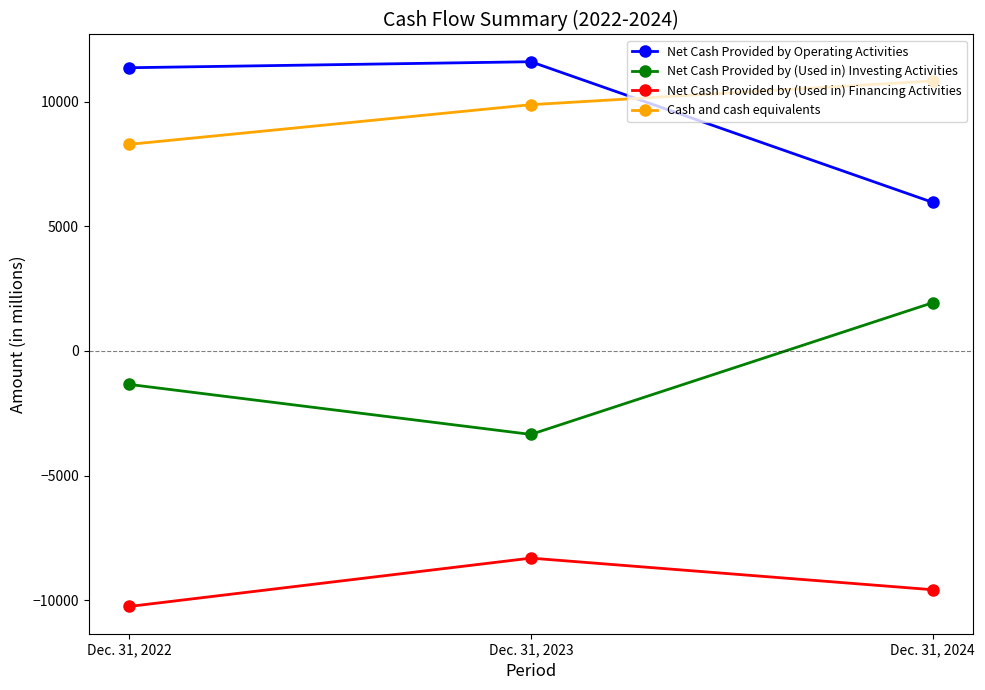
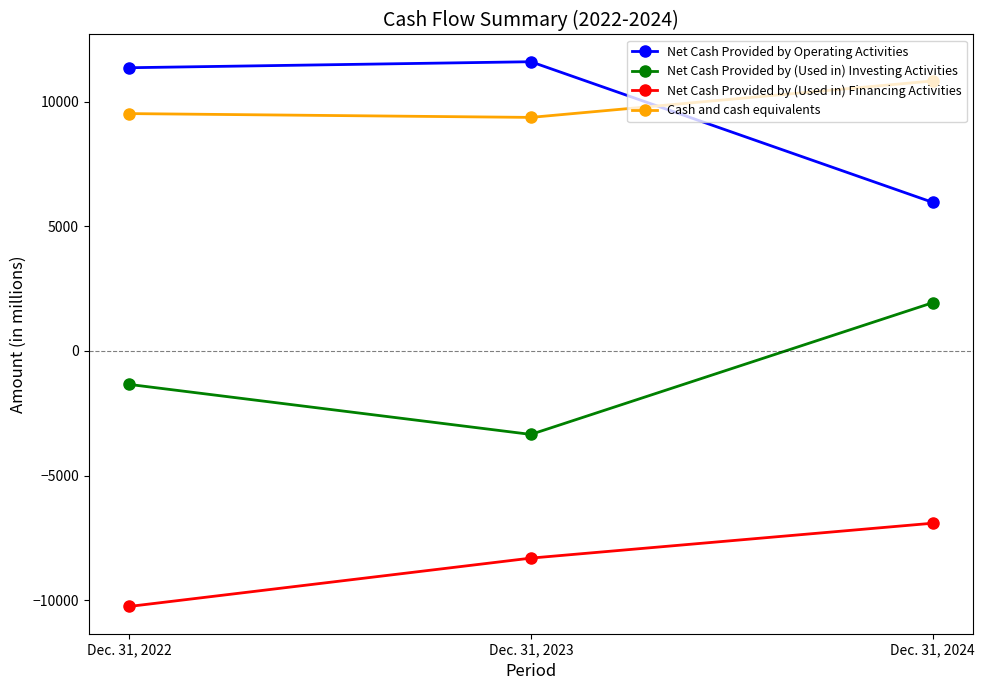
  {
    "Net Cash Provided by Operating Activities": {
      "Dec. 31, 2022": 11400,
      "Dec. 31, 2023": 11600,
      "Dec. 31, 2024": 6000
    },
    "Net Cash Provided by (Used in) Investing Activities": {
      "Dec. 31, 2022": -1300,
      "Dec. 31, 2023": -3300,
      "Dec. 31, 2024": 1900
    },
    "Net Cash Provided by (Used in) Financing Activities": {
      "Dec. 31, 2022": -10300,
      "Dec. 31, 2023": -8300,
-     "Dec. 31, 2024": -9600
+     "Dec. 31, 2024": -6900
    },
    "Cash and cash equivalents": {
-     "Dec. 31, 2022": 8300,
-     "Dec. 31, 2023": 9900
+     "Dec. 31, 2022": 9500,
+     "Dec. 31, 2023": 9400
    }
  }
